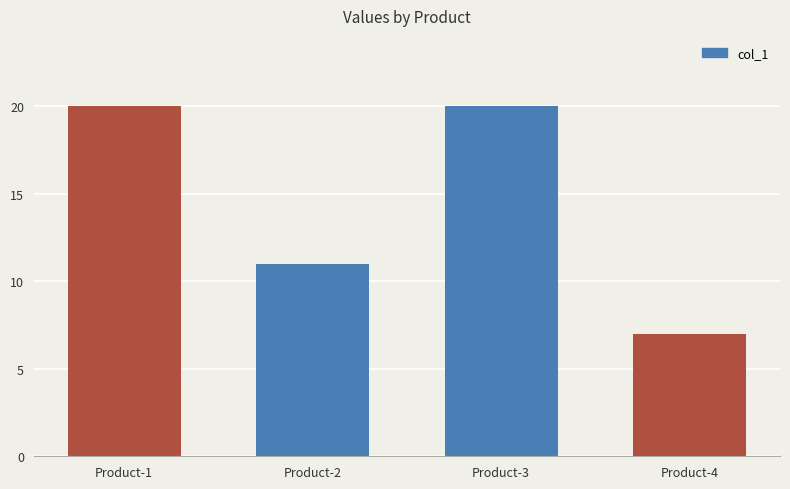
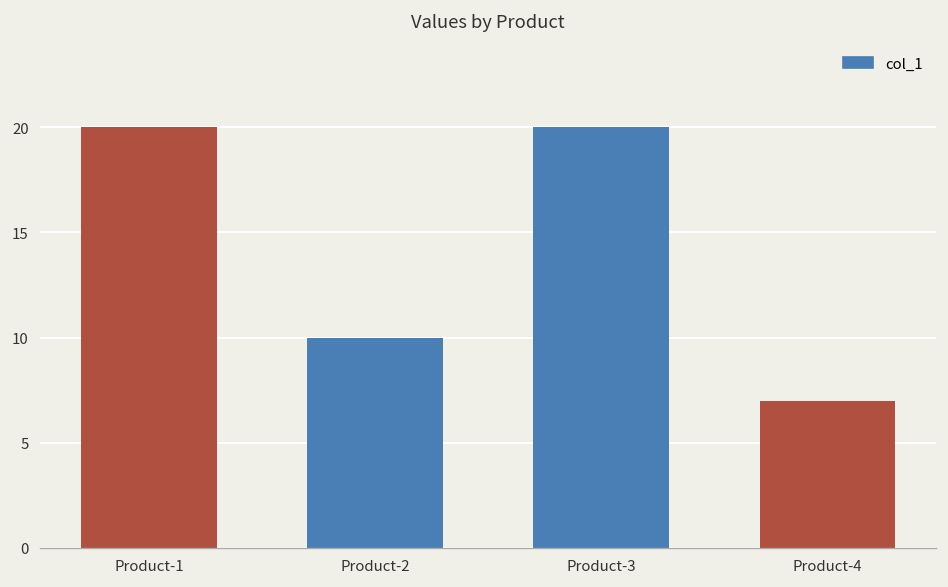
  {
    "Product-1": 20,
-   "Product-2": 11,
+   "Product-2": 10,
    "Product-3": 20,
    "Product-4": 7
  }
